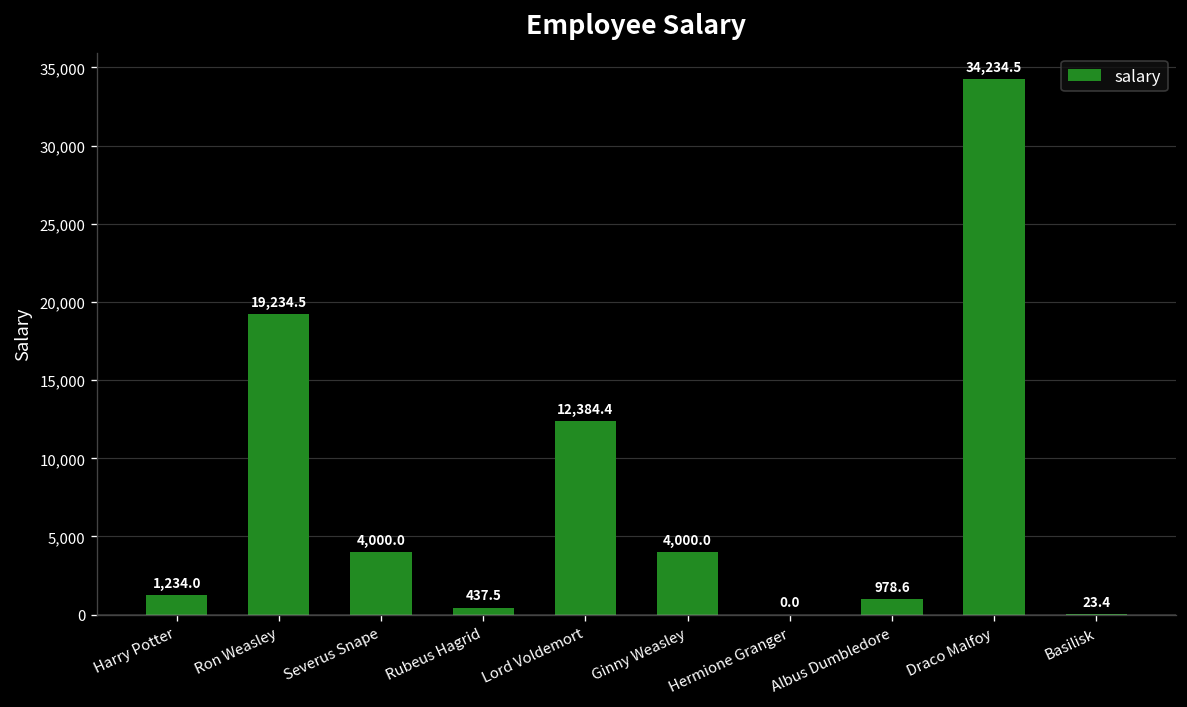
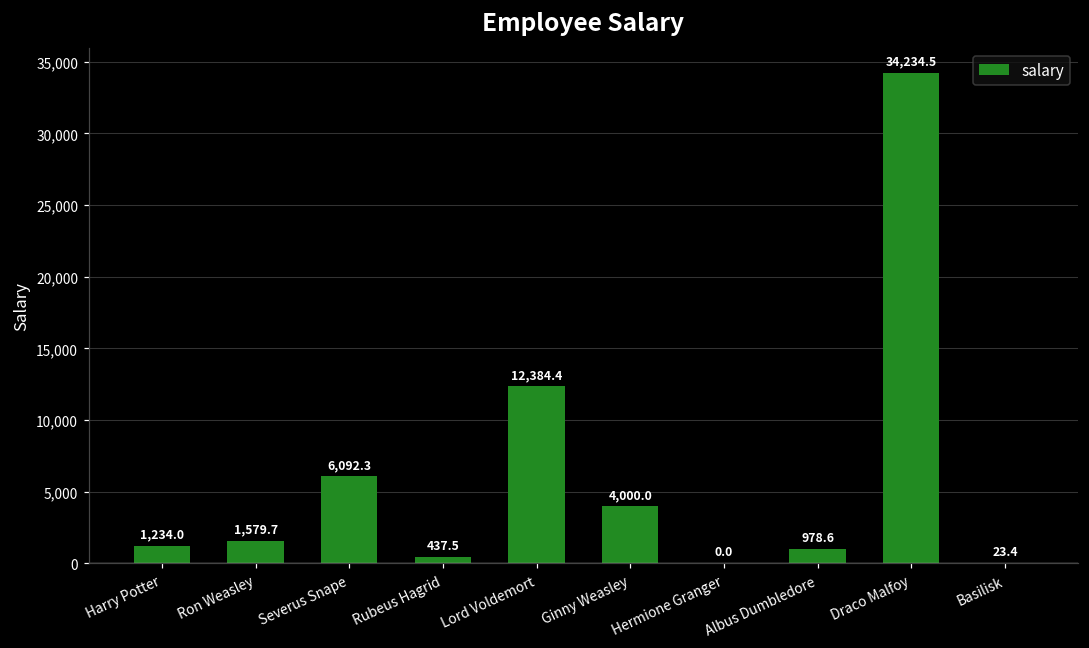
  {
    "Harry Potter": "1,234.0",
-   "Ron Weasley": "19,234.5",
-   "Severus Snape": "4,000.0",
+   "Ron Weasley": "1,579.7",
+   "Severus Snape": "6,092.3",
    "Rubeus Hagrid": "437.5",
    "Lord Voldemort": "12,384.4",
    "Ginny Weasley": "4,000.0",
    "Hermione Granger": "0.0",
    "Albus Dumbledore": "978.6",
    "Draco Malfoy": "34,234.5",
    "Basilisk": "23.4"
  }
